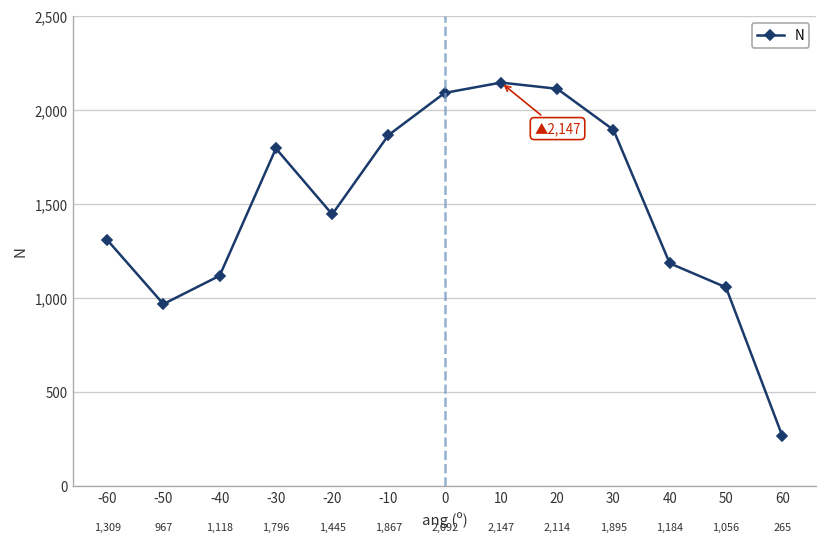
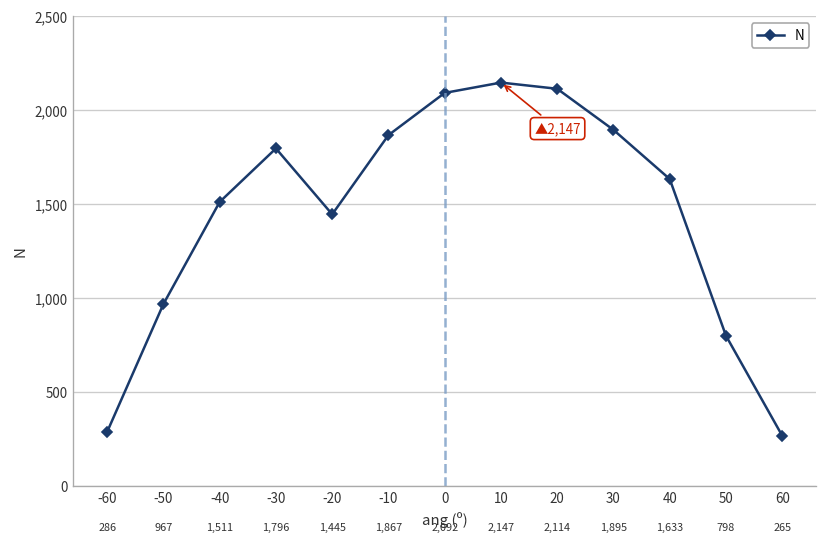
  {
-   "-60": "1,309",
-   "-40": "1,118",
-   "40": "1,184",
-   "50": "1,056"
+   "-60": "286",
+   "-40": "1,511",
+   "40": "1,633",
+   "50": "798"
  }
